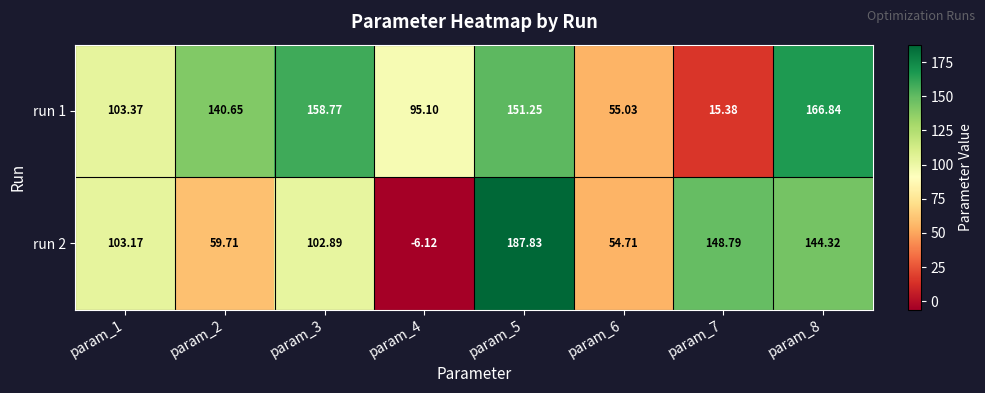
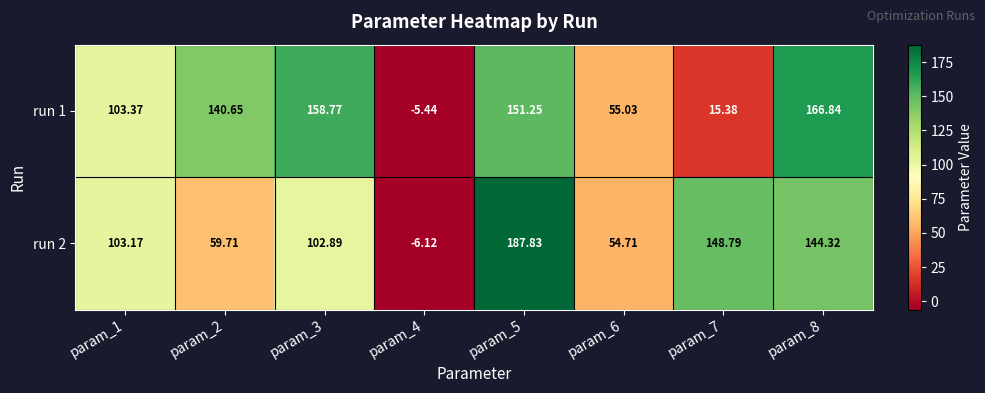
  {
    "run 1": {
      "param_1": 103.37,
      "param_2": 140.65,
      "param_3": 158.77,
-     "param_4": 95.10,
+     "param_4": -5.44,
      "param_5": 151.25,
      "param_6": 55.03,
      "param_7": 15.38,
      "param_8": 166.84
    },
    "run 2": {
      "param_1": 103.17,
      "param_2": 59.71,
      "param_3": 102.89,
      "param_4": -6.12,
      "param_5": 187.83,
      "param_6": 54.71,
      "param_7": 148.79,
      "param_8": 144.32
    }
  }
